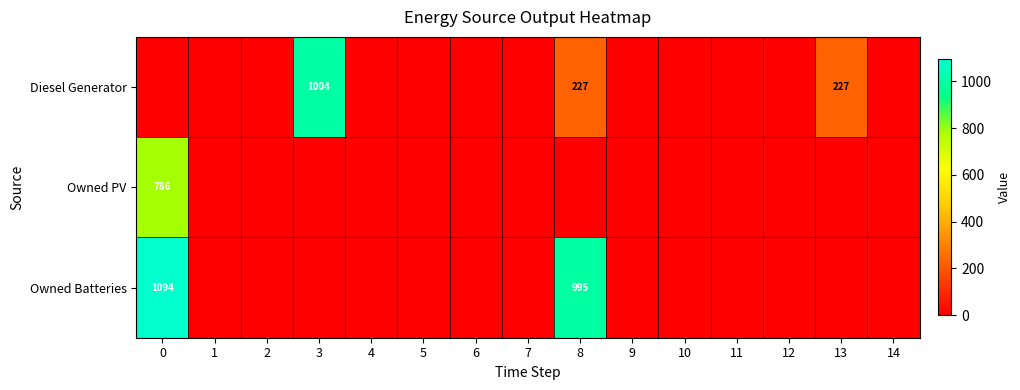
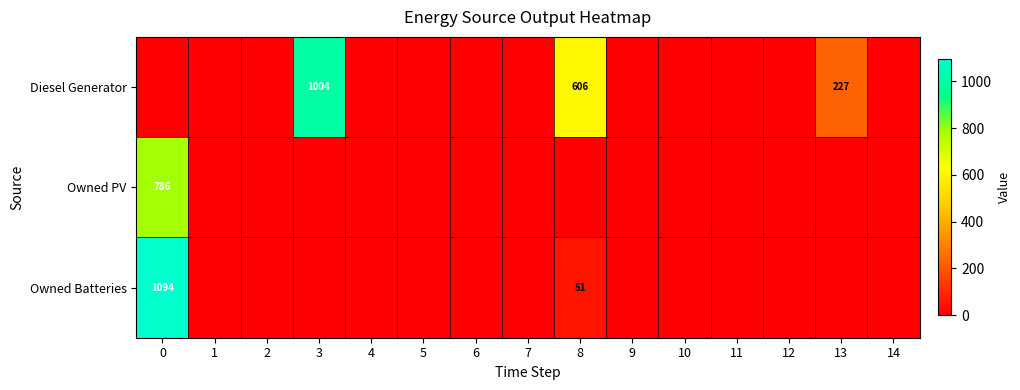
  {
    "Diesel Generator": {
      "3": 1004,
-     "8": 227,
+     "8": 606,
      "13": 227
    },
    "Owned PV": {
      "0": 786
    },
    "Owned Batteries": {
      "0": 1094,
-     "8": 995
+     "8": 51
    }
  }
